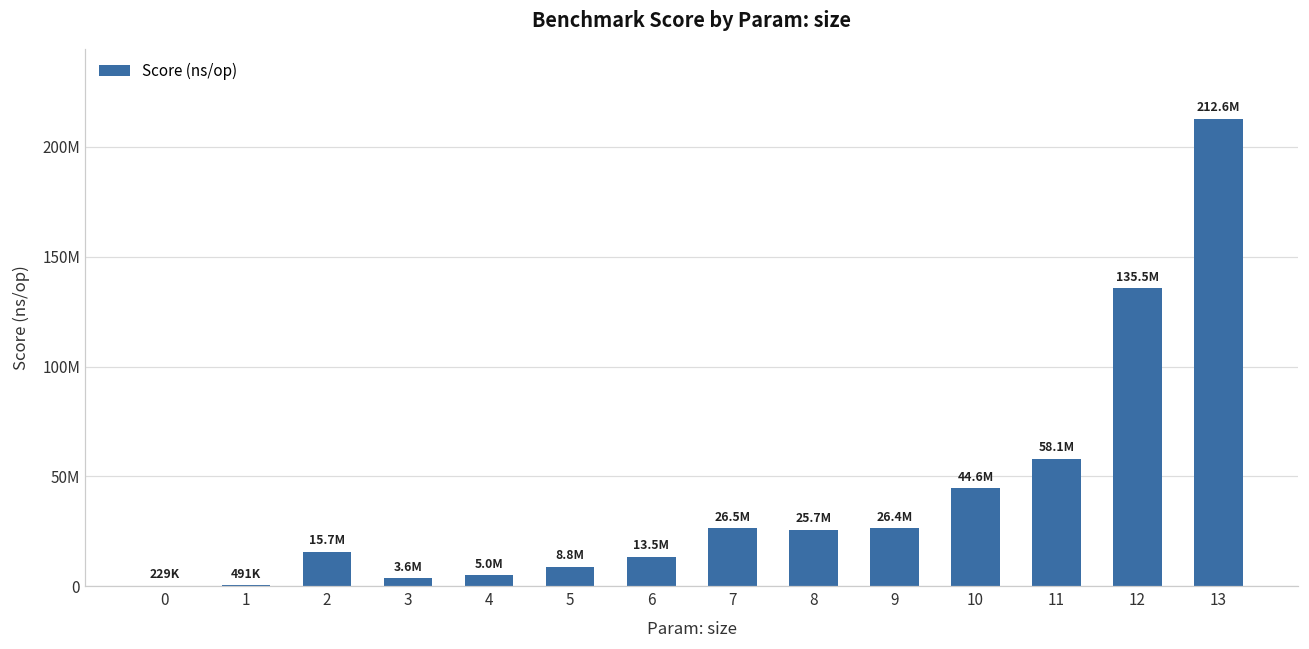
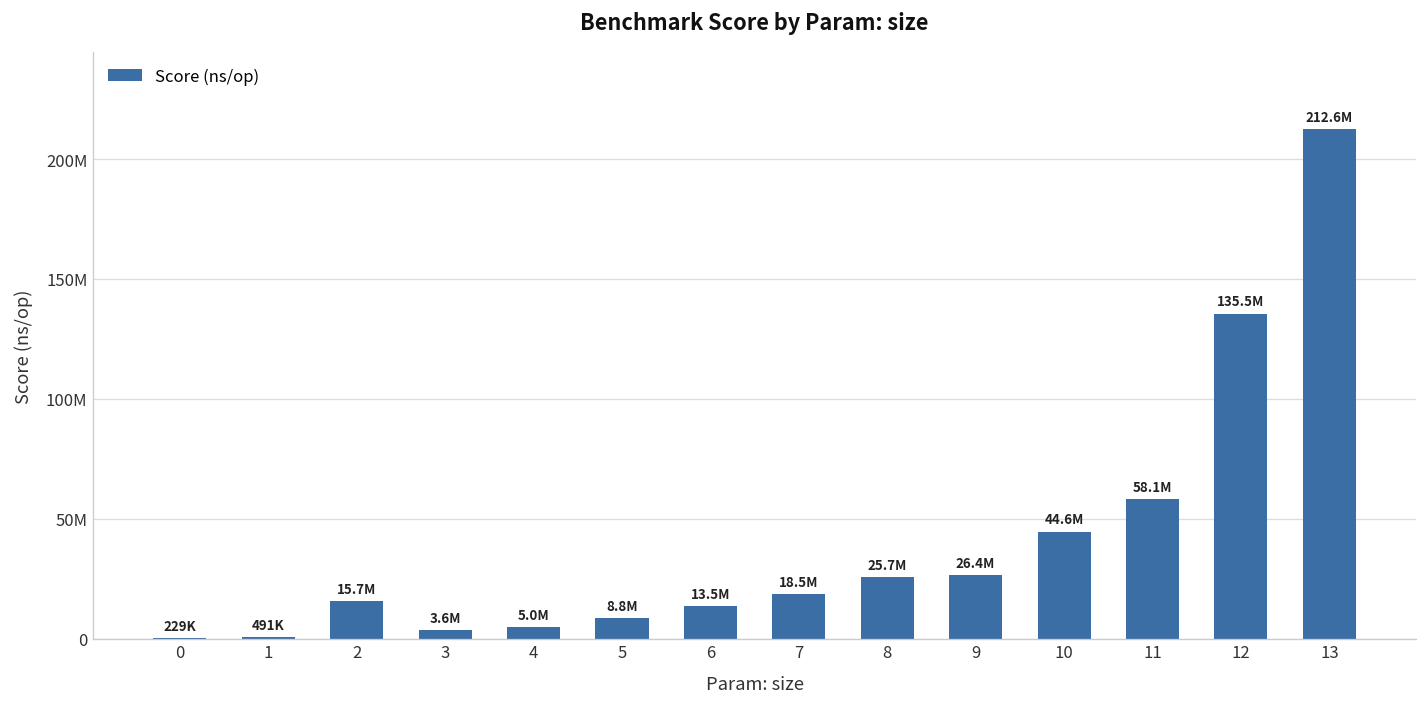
  {
    "0": "229K",
    "1": "491K",
    "2": "15.7M",
    "3": "3.6M",
    "4": "5.0M",
    "5": "8.8M",
    "6": "13.5M",
-   "7": "26.5M",
+   "7": "18.5M",
    "8": "25.7M",
    "9": "26.4M",
    "10": "44.6M",
    "11": "58.1M",
    "12": "135.5M",
    "13": "212.6M"
  }
